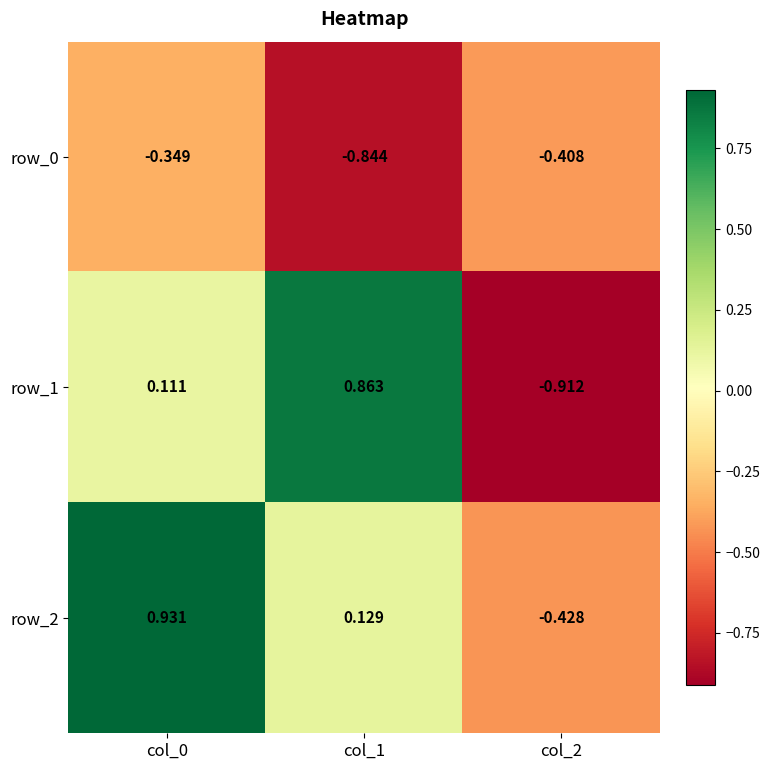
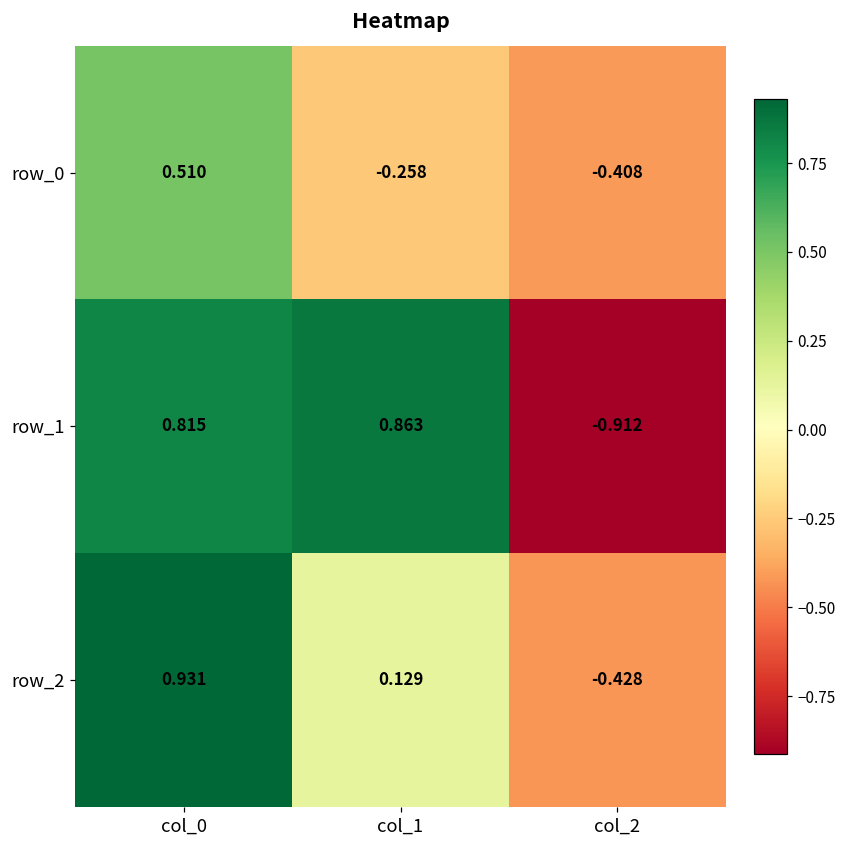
  {
    "row_0": {
-     "col_0": -0.349,
-     "col_1": -0.844,
+     "col_0": 0.510,
+     "col_1": -0.258,
      "col_2": -0.408
    },
    "row_1": {
-     "col_0": 0.111,
+     "col_0": 0.815,
      "col_1": 0.863,
      "col_2": -0.912
    },
    "row_2": {
      "col_0": 0.931,
      "col_1": 0.129,
      "col_2": -0.428
    }
  }
